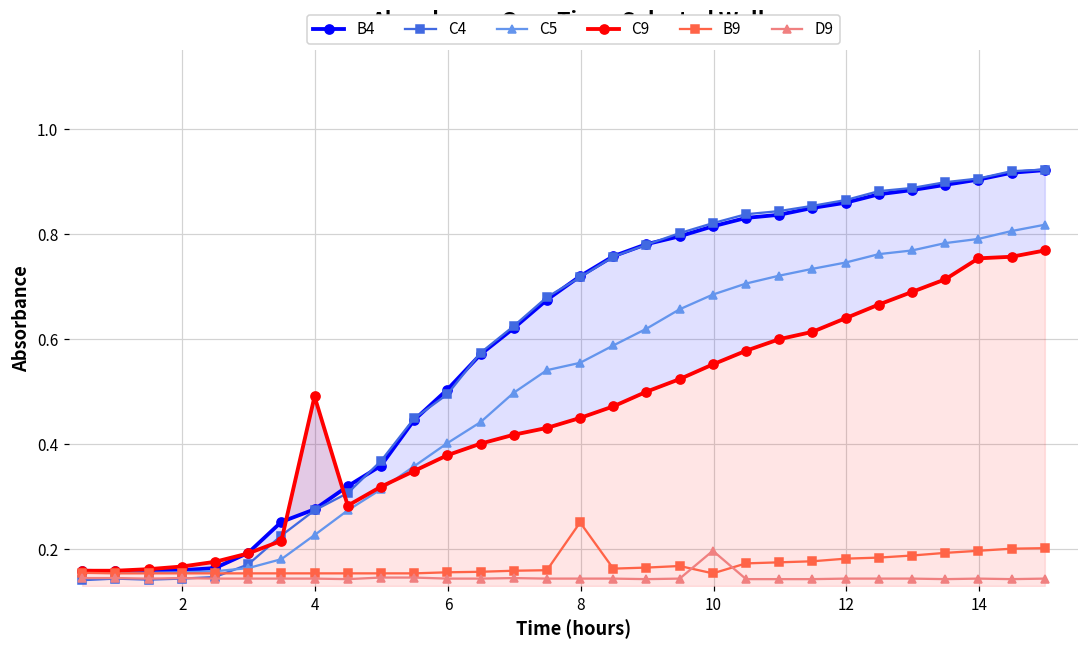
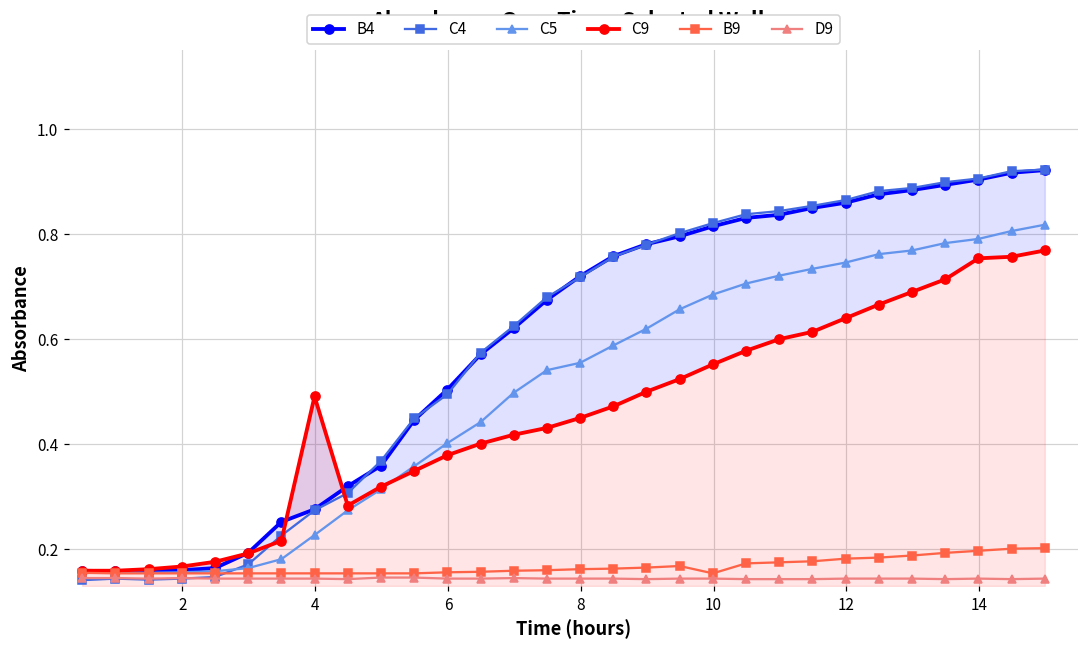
  {
    "C9": {
      "6": 0.38,
      "8": 0.45,
      "10": 0.55,
      "12": 0.64,
      "14": 0.75
    },
    "B9": {
      "4": 0.15,
      "6": 0.16,
-     "8": 0.25,
+     "8": 0.16,
      "10": 0.15,
      "12": 0.18,
      "14": 0.20
    },
    "D9": {
      "4": 0.14,
      "6": 0.14,
      "8": 0.14,
-     "10": 0.20,
+     "10": 0.14,
      "12": 0.14,
      "14": 0.14
    }
  }
